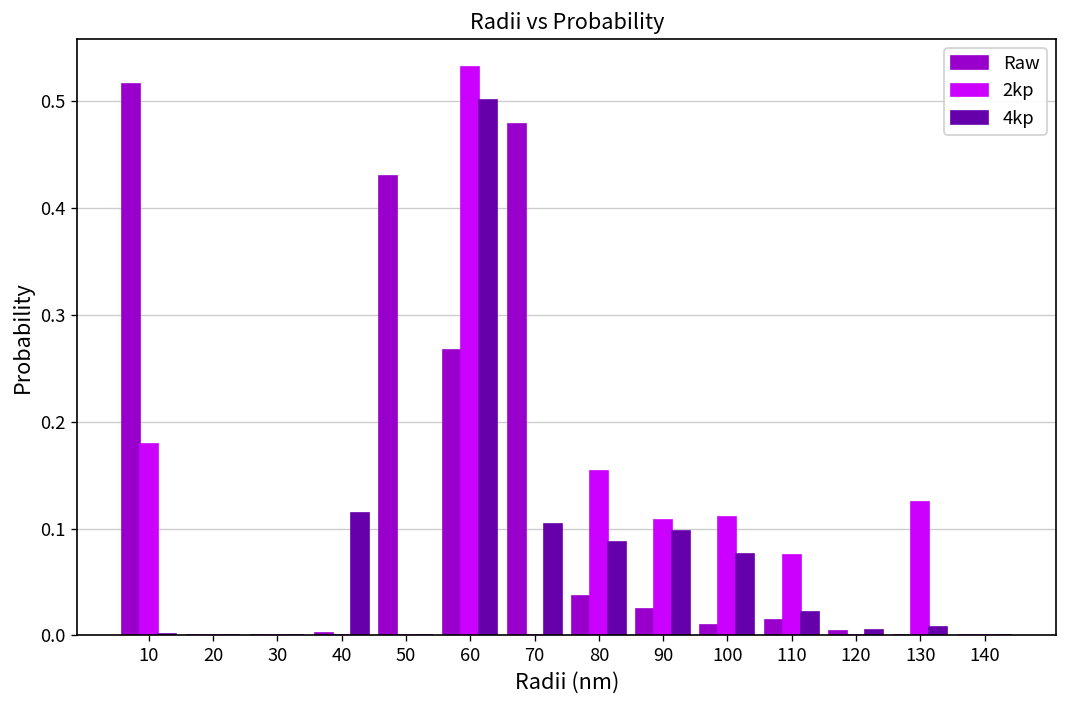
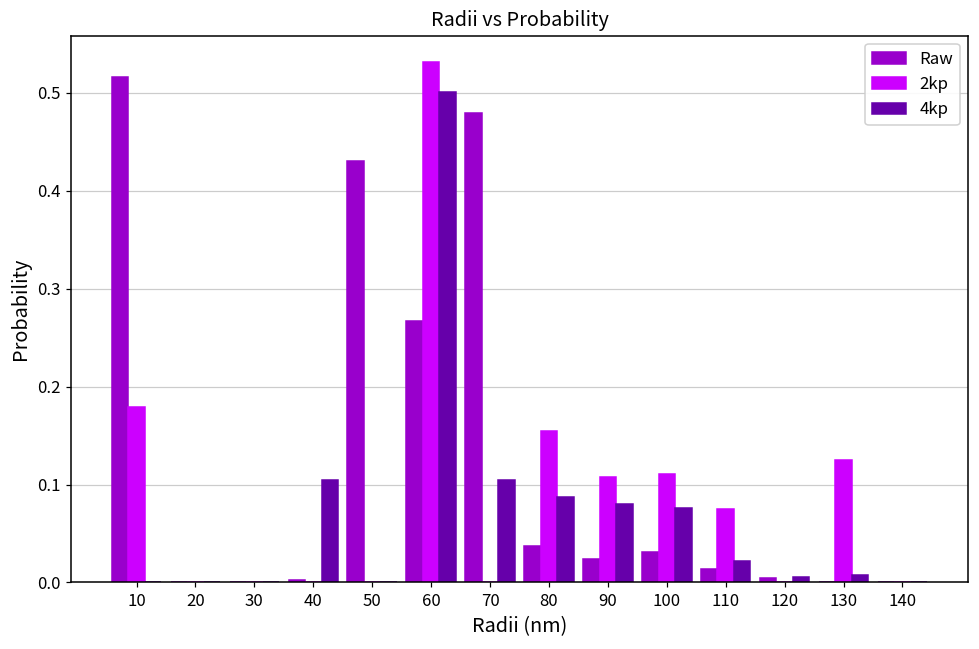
  {
    "Raw": {
      "10": 0.52,
      "50": 0.43,
      "60": 0.27,
      "70": 0.48,
      "80": 0.04,
      "90": 0.02,
-     "100": 0.01,
+     "100": 0.03,
      "110": 0.01,
      "120": 0.00
    },
    "2kp": {
      "10": 0.18,
      "60": 0.53,
      "80": 0.15,
      "90": 0.11,
      "100": 0.11,
      "110": 0.08,
      "130": 0.12
    },
    "4kp": {
-     "40": 0.11,
+     "40": 0.10,
      "60": 0.50,
      "70": 0.10,
      "80": 0.09,
-     "90": 0.10,
+     "90": 0.08,
      "100": 0.08,
      "110": 0.02,
      "120": 0.01,
      "130": 0.01
    }
  }
